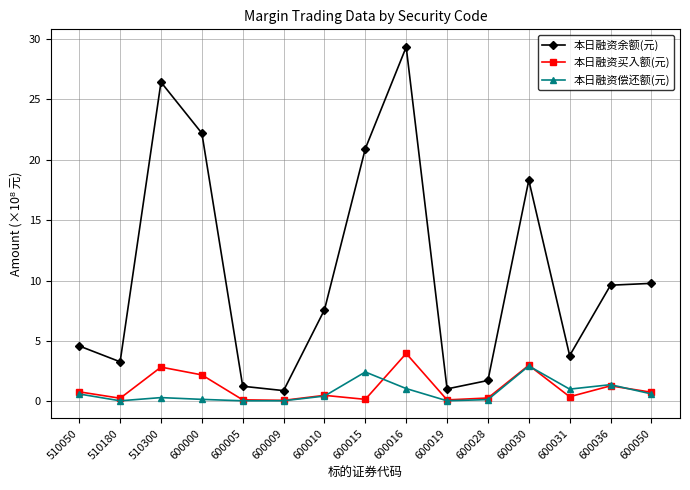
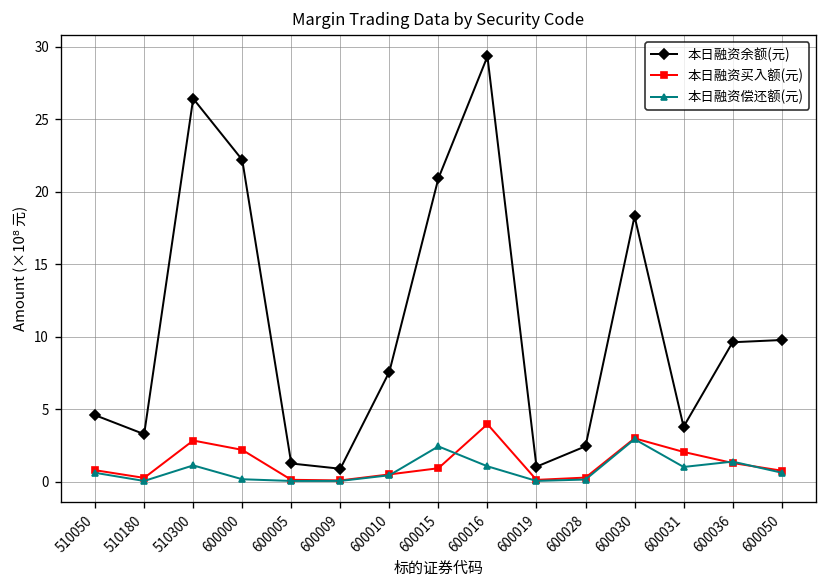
  {
    "本日融资余额(元)": {
      "510050": 4.6,
      "510180": 3.3,
      "510300": 26.4,
      "600000": 22.2,
      "600005": 1.2,
      "600009": 0.9,
      "600010": 7.6,
      "600015": 20.9,
      "600016": 29.3,
      "600019": 1.0,
-     "600028": 1.7,
+     "600028": 2.4,
      "600030": 18.3,
      "600031": 3.8,
      "600036": 9.6,
      "600050": 9.8
    },
    "本日融资买入额(元)": {
      "510180": 0.3,
      "510300": 2.8,
      "600000": 2.2,
-     "600015": 0.2,
+     "600015": 0.9,
      "600016": 4.0,
-     "600031": 0.4
+     "600031": 2.0
    },
    "本日融资偿还额(元)": {
      "510180": 0.0,
-     "510300": 0.3,
+     "510300": 1.1,
      "600000": 0.2,
      "600015": 2.4,
      "600016": 1.1,
      "600031": 1.0
    }
  }
